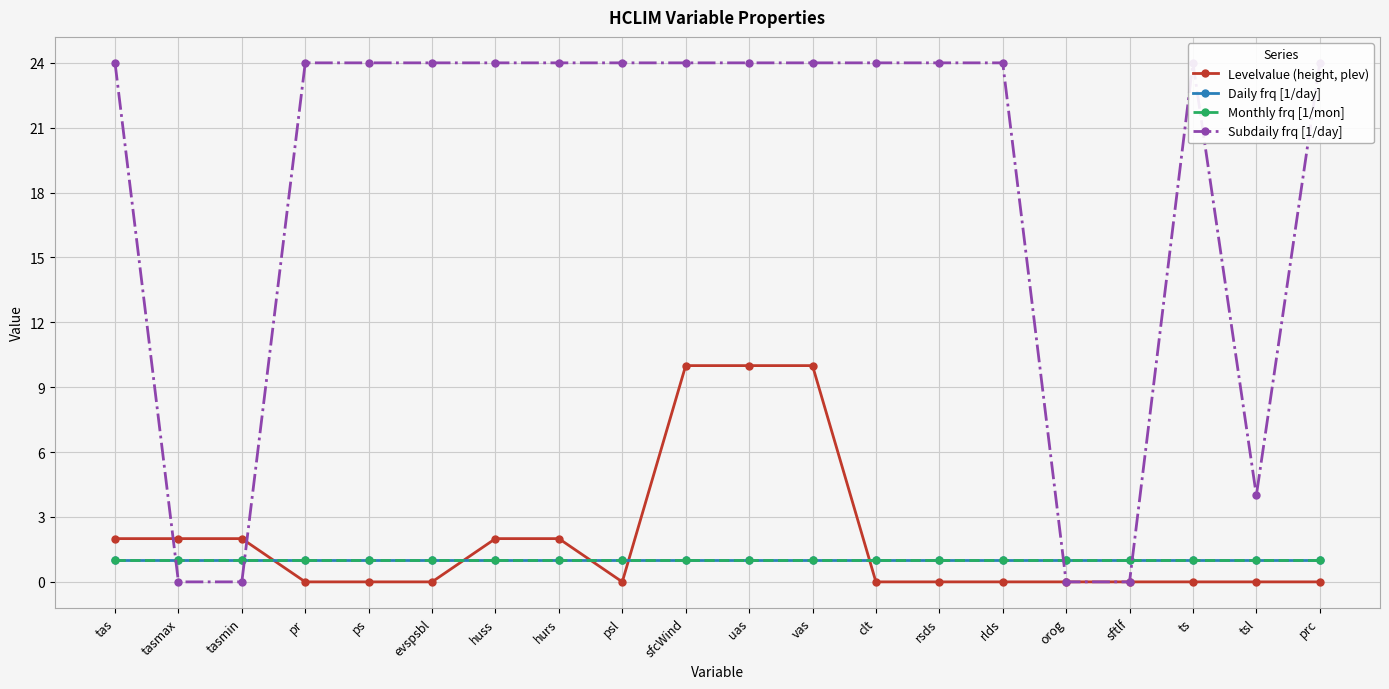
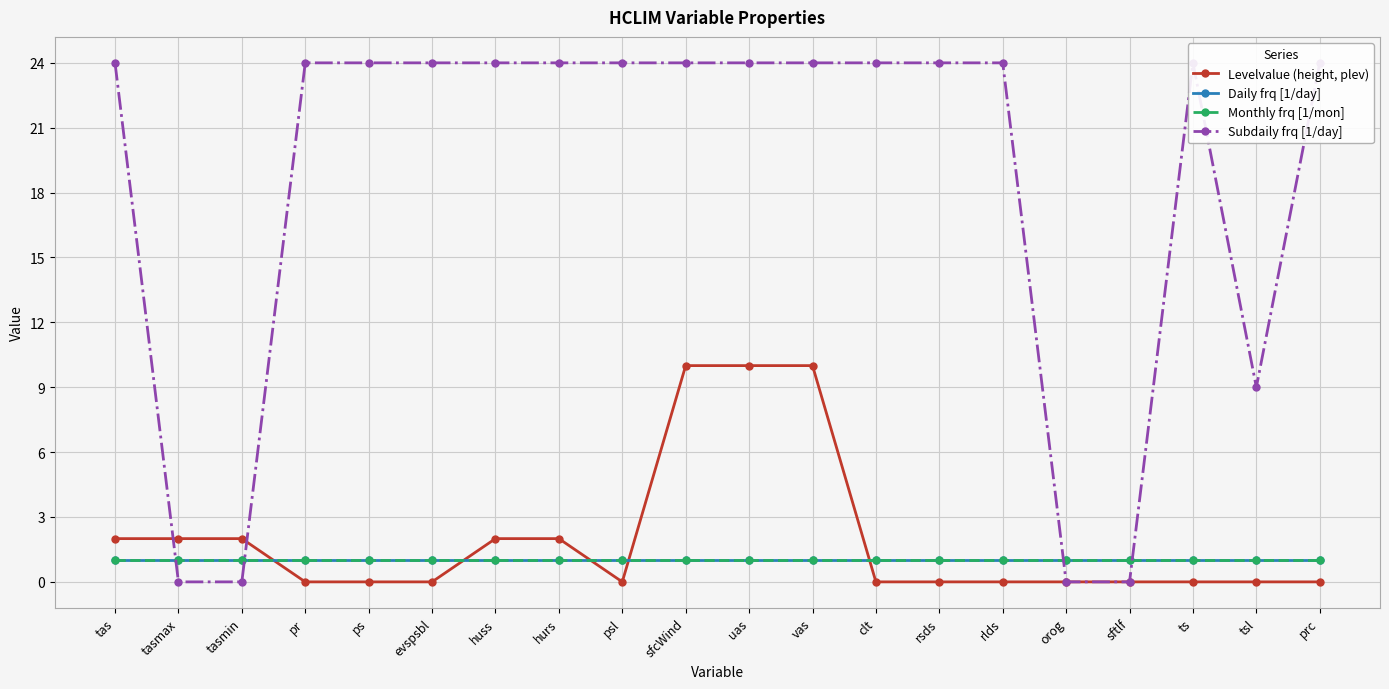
  {
    "Levelvalue (height, plev)": {
      "tas": 2,
      "tasmax": 2,
      "tasmin": 2,
      "pr": 0,
      "ps": 0,
      "evspsbl": 0,
      "huss": 2,
      "hurs": 2,
      "psl": 0,
      "sfcWind": 10,
      "uas": 10,
      "vas": 10,
      "clt": 0,
      "rsds": 0,
      "rlds": 0,
      "ts": 0,
      "tsl": 0,
      "prc": 0
    },
    "Monthly frq [1/mon]": {
      "tas": 1,
      "tasmax": 1,
      "tasmin": 1,
      "pr": 1,
      "ps": 1,
      "evspsbl": 1,
      "huss": 1,
      "hurs": 1,
      "psl": 1,
      "sfcWind": 1,
      "uas": 1,
      "vas": 1,
      "clt": 1,
      "rsds": 1,
      "rlds": 1,
      "orog": 1,
      "sftlf": 1,
      "ts": 1,
      "tsl": 1,
      "prc": 1
    },
    "Subdaily frq [1/day]": {
      "tas": 24,
      "tasmax": 0,
      "tasmin": 0,
      "pr": 24,
      "ps": 24,
      "evspsbl": 24,
      "huss": 24,
      "hurs": 24,
      "psl": 24,
      "sfcWind": 24,
      "uas": 24,
      "vas": 24,
      "clt": 24,
      "rsds": 24,
      "rlds": 24,
-     "tsl": 4
+     "tsl": 9
    }
  }
